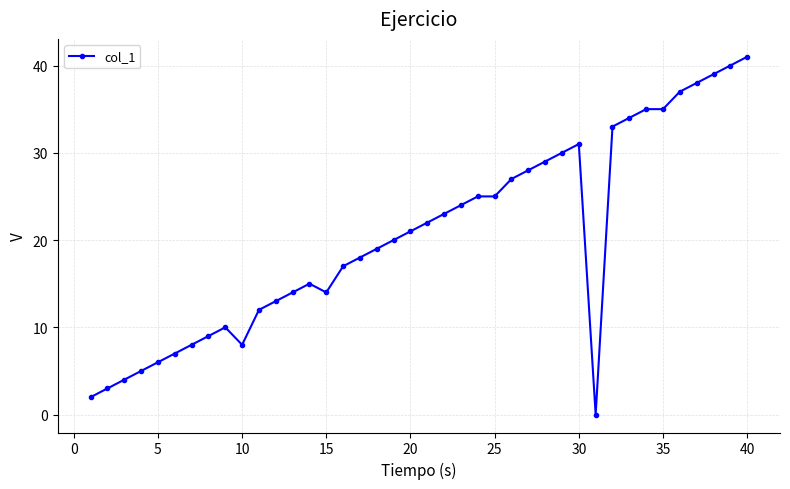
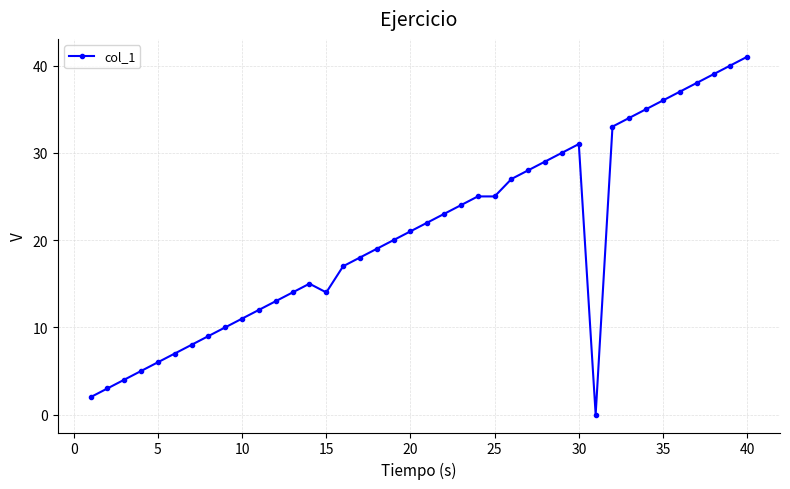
  {
    "5": 6,
-   "10": 8,
+   "10": 11,
    "15": 14,
    "20": 21,
    "25": 25,
    "30": 31,
-   "35": 35,
+   "35": 36,
    "40": 41
  }
